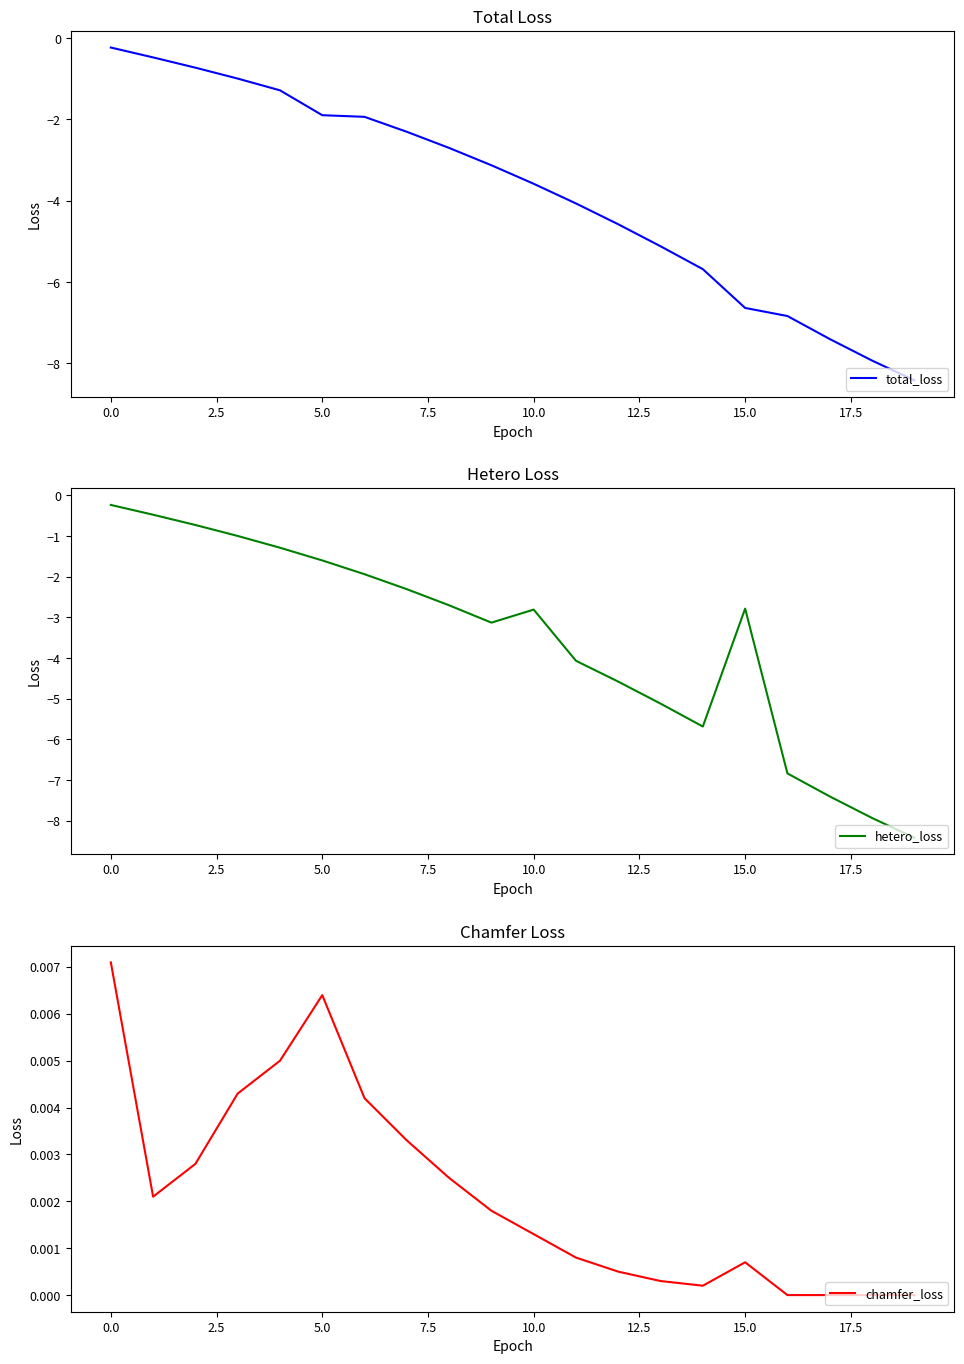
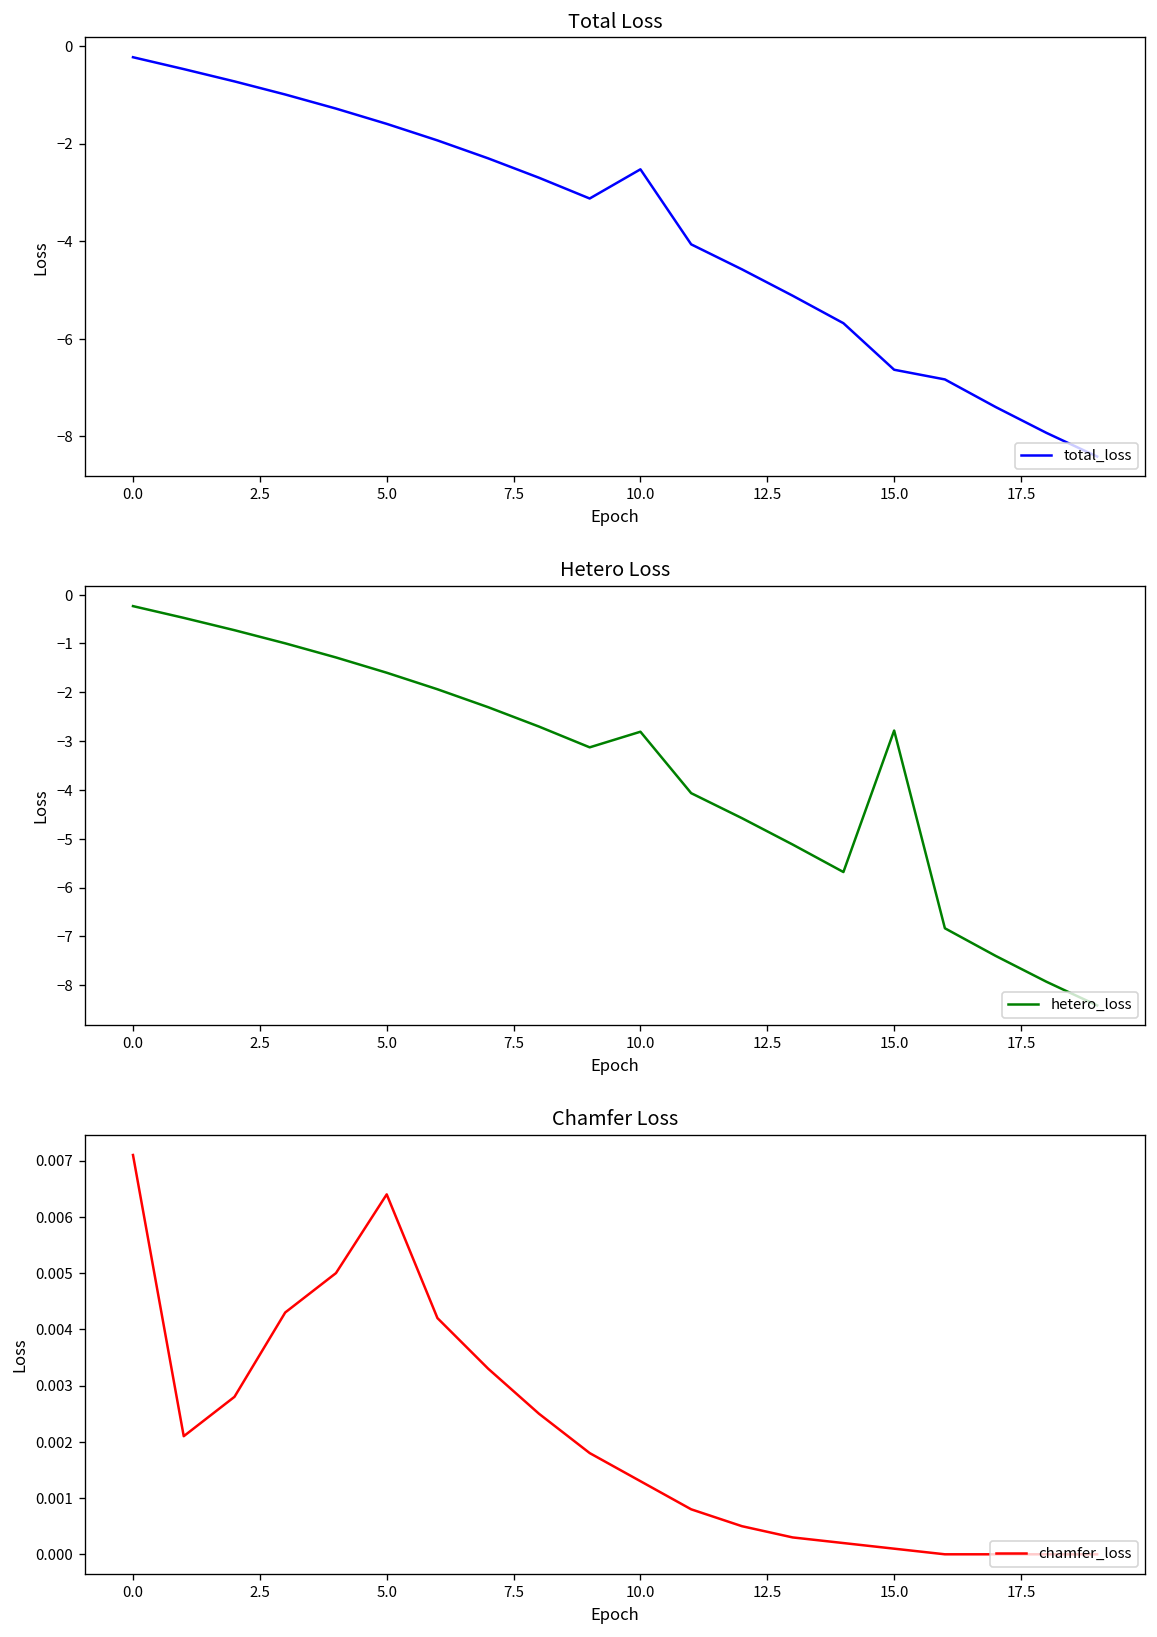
  {
    "Total Loss": {
      "0.0": -0.2,
-     "5.0": -1.9,
-     "10.0": -3.6,
+     "5.0": -1.6,
+     "10.0": -2.5,
      "15.0": -6.6
    },
    "Hetero Loss": {
      "0.0": -0.2,
      "5.0": -1.6,
      "10.0": -2.8,
      "15.0": -2.8
    },
    "Chamfer Loss": {
      "0.0": 0.0071,
      "5.0": 0.0064,
      "10.0": 0.0013,
-     "15.0": 0.0007
+     "15.0": 0.0001
    }
  }
